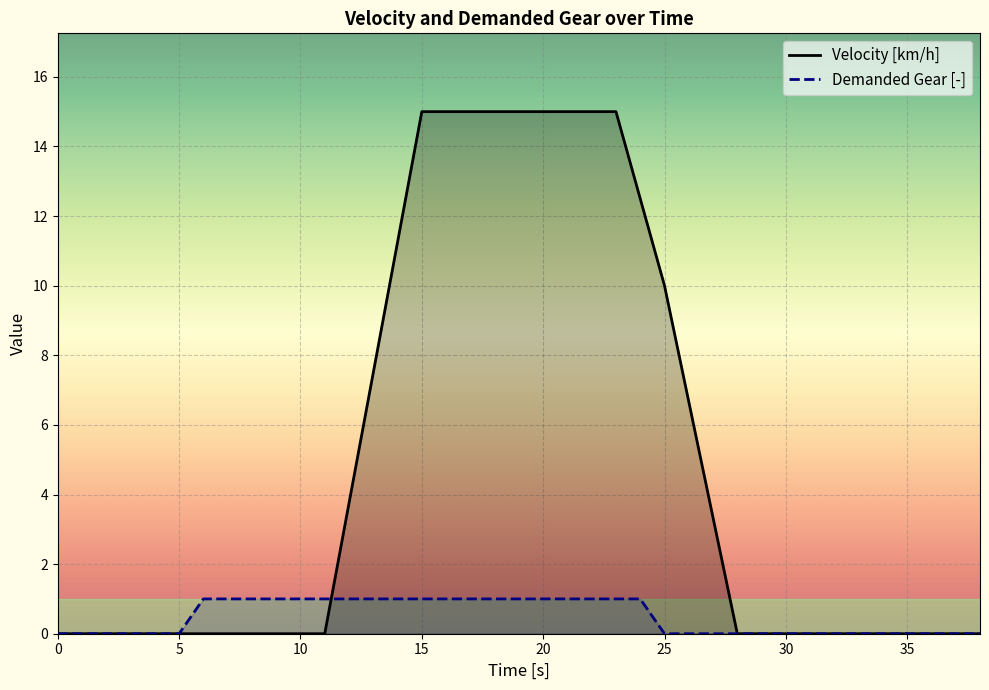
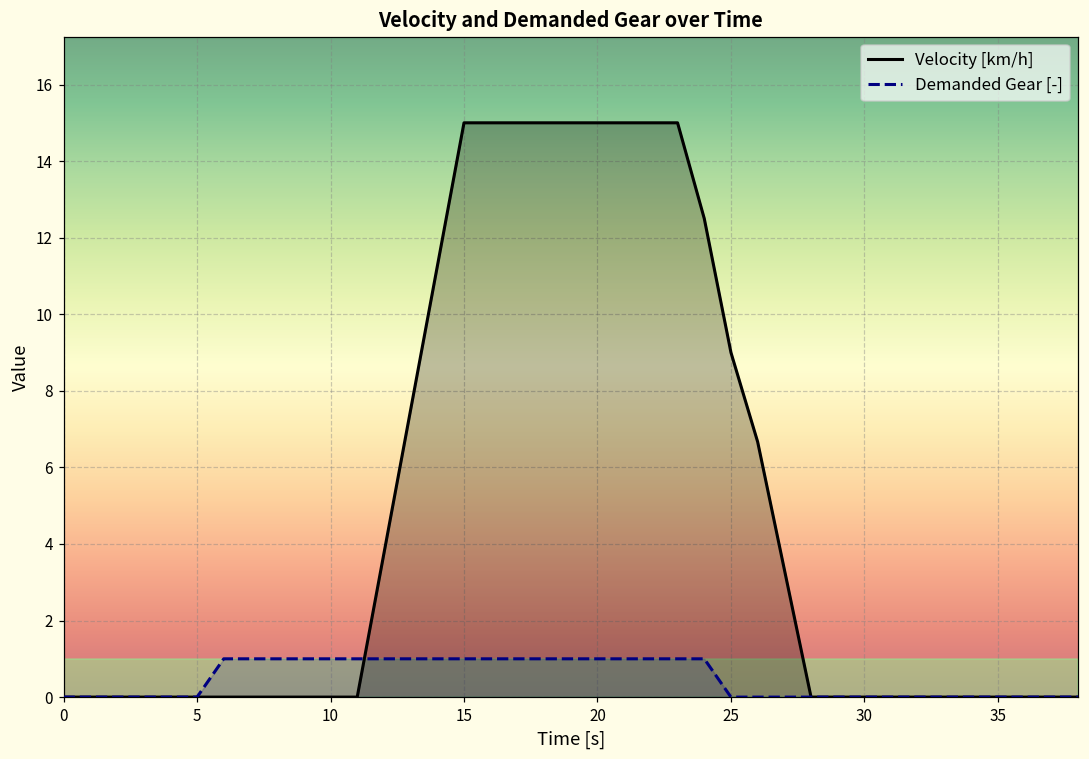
  {
    "Velocity [km/h]": {
      "15": 15,
      "20": 15,
-     "25": 10
+     "25": 9
    }
  }
